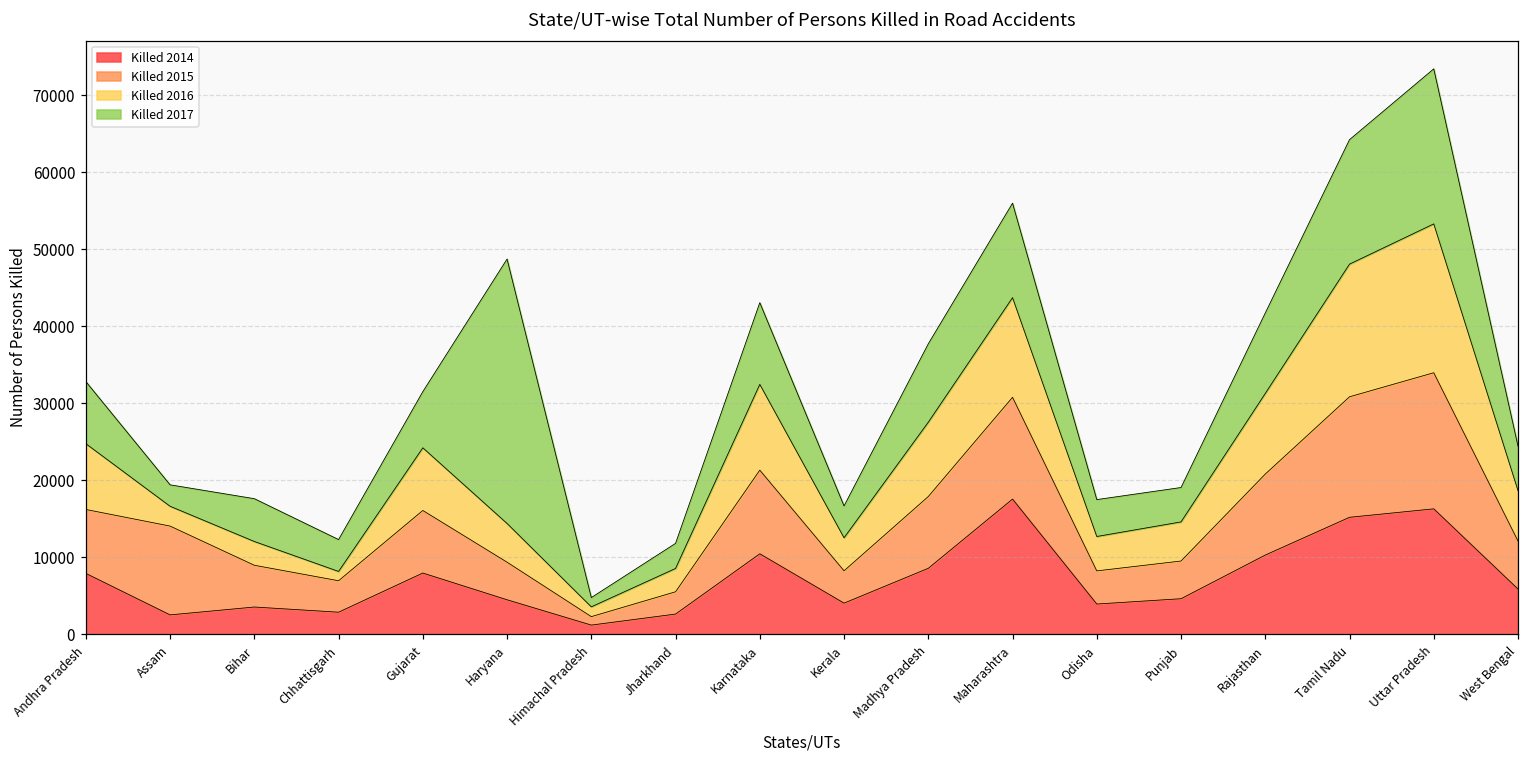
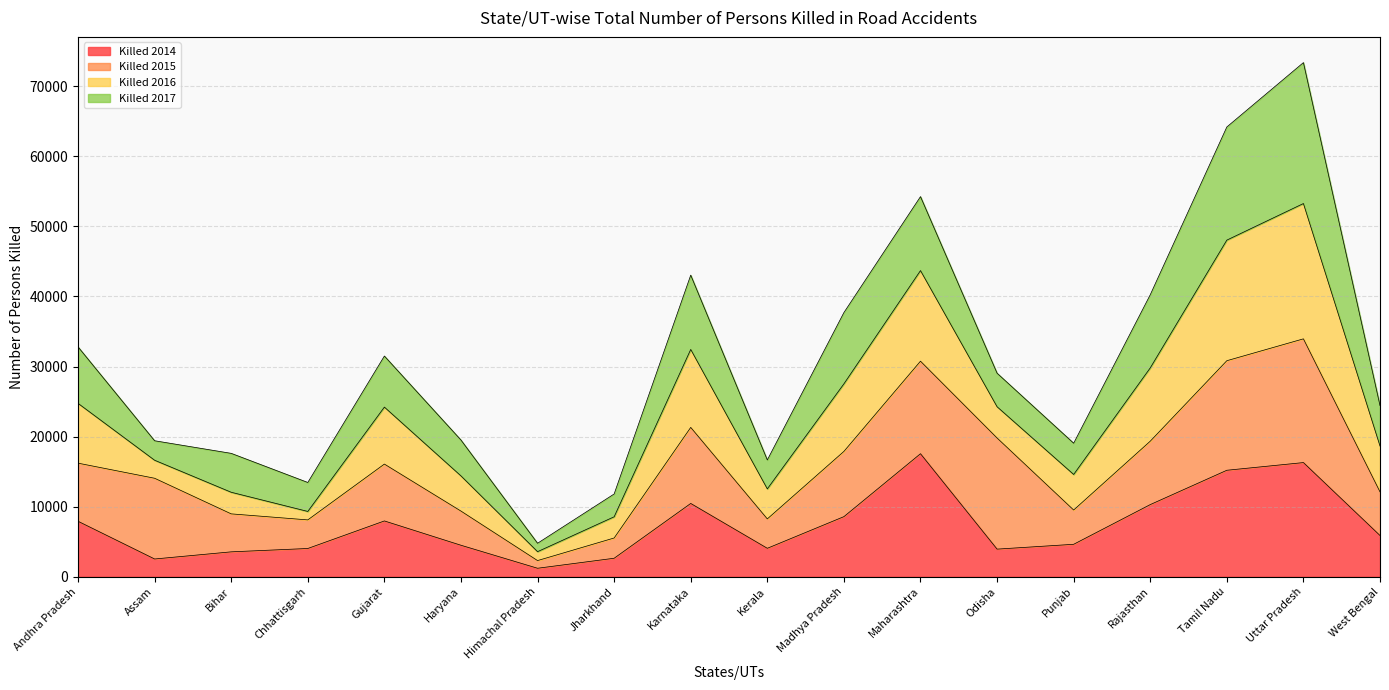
  {
    "Killed 2014": {
      "Andhra Pradesh": 8000,
      "Assam": 3000,
      "Bihar": 4000,
-     "Chhattisgarh": 3000,
+     "Chhattisgarh": 4000,
      "Gujarat": 8000,
      "Haryana": 4000,
      "Himachal Pradesh": 1000,
      "Jharkhand": 3000,
      "Karnataka": 10000,
      "Kerala": 4000,
      "Madhya Pradesh": 9000,
      "Maharashtra": 18000,
      "Odisha": 4000,
      "Punjab": 5000,
      "Rajasthan": 10000,
      "Tamil Nadu": 15000,
      "Uttar Pradesh": 16000,
      "West Bengal": 6000
    },
    "Killed 2015": {
      "Andhra Pradesh": 8000,
      "Assam": 12000,
      "Bihar": 5000,
      "Chhattisgarh": 4000,
      "Gujarat": 8000,
      "Haryana": 5000,
      "Himachal Pradesh": 1000,
      "Jharkhand": 3000,
      "Karnataka": 11000,
      "Kerala": 4000,
      "Madhya Pradesh": 9000,
      "Maharashtra": 13000,
-     "Odisha": 4000,
+     "Odisha": 16000,
      "Punjab": 5000,
-     "Rajasthan": 11000,
+     "Rajasthan": 9000,
      "Tamil Nadu": 16000,
      "Uttar Pradesh": 18000,
      "West Bengal": 6000
    },
    "Killed 2016": {
      "Andhra Pradesh": 9000,
      "Assam": 3000,
      "Bihar": 3000,
      "Chhattisgarh": 1000,
      "Gujarat": 8000,
      "Haryana": 5000,
      "Himachal Pradesh": 1000,
      "Jharkhand": 3000,
      "Karnataka": 11000,
      "Kerala": 4000,
      "Madhya Pradesh": 10000,
      "Maharashtra": 13000,
      "Odisha": 4000,
      "Punjab": 5000,
      "Rajasthan": 10000,
      "Tamil Nadu": 17000,
      "Uttar Pradesh": 19000,
      "West Bengal": 7000
    },
    "Killed 2017": {
      "Andhra Pradesh": 8000,
      "Assam": 3000,
      "Bihar": 6000,
      "Chhattisgarh": 4000,
      "Gujarat": 7000,
-     "Haryana": 34000,
+     "Haryana": 5000,
      "Himachal Pradesh": 1000,
      "Jharkhand": 3000,
      "Karnataka": 11000,
      "Kerala": 4000,
      "Madhya Pradesh": 10000,
-     "Maharashtra": 12000,
+     "Maharashtra": 11000,
      "Odisha": 5000,
      "Punjab": 4000,
      "Rajasthan": 10000,
      "Tamil Nadu": 16000,
      "Uttar Pradesh": 20000,
      "West Bengal": 6000
    }
  }
